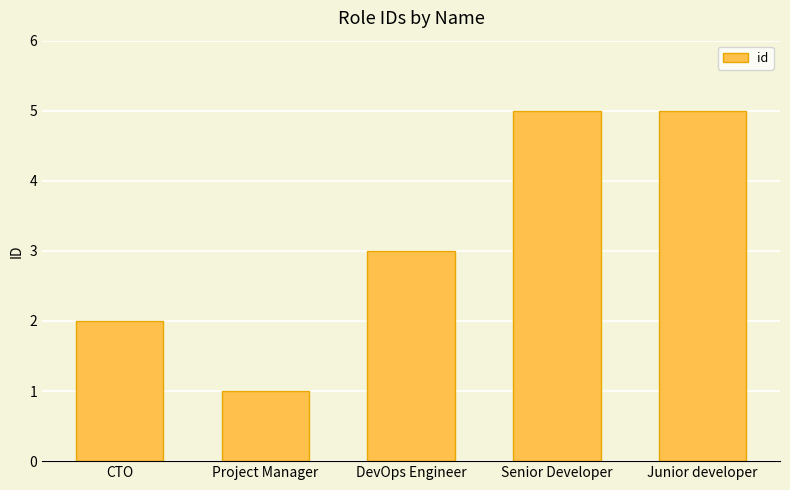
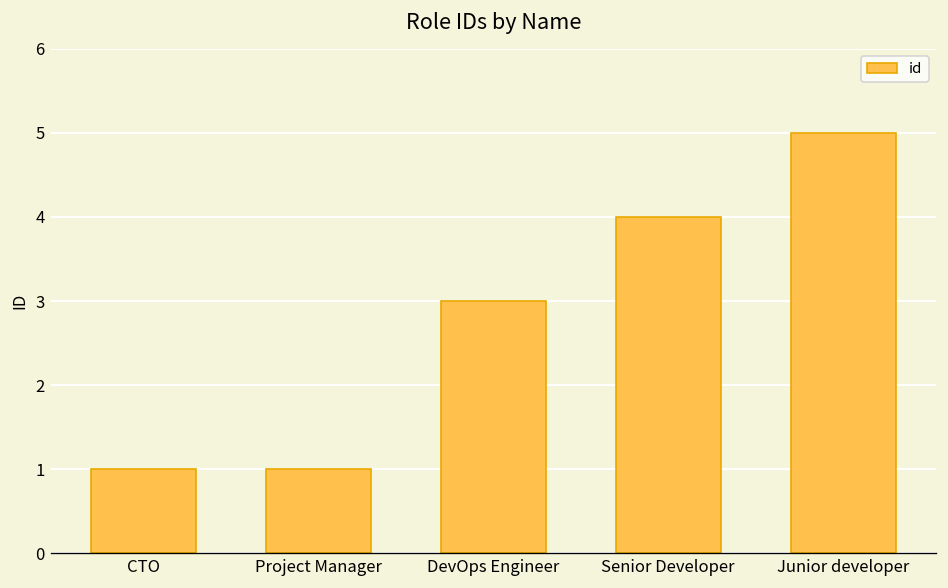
  {
-   "CTO": 2,
+   "CTO": 1,
    "Project Manager": 1,
    "DevOps Engineer": 3,
-   "Senior Developer": 5,
+   "Senior Developer": 4,
    "Junior developer": 5
  }
